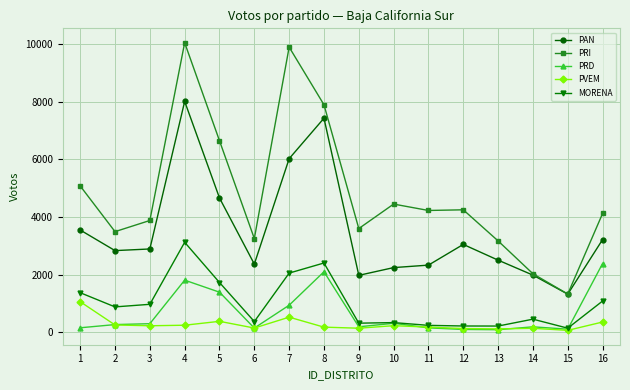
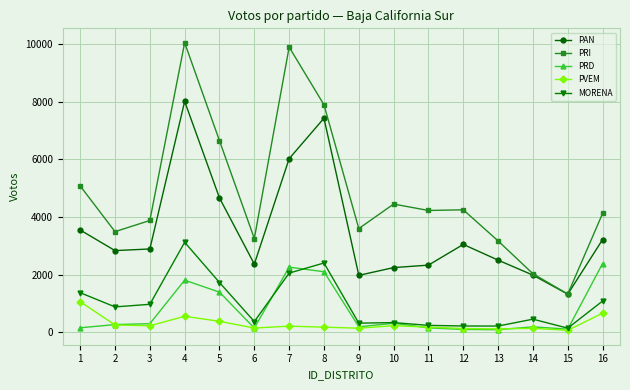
  {
    "PRD": {
      "1": 200,
      "4": 1800,
      "5": 1400,
-     "7": 900,
+     "7": 2300,
      "8": 2100,
      "16": 2400
    },
    "PVEM": {
      "1": 1100,
-     "4": 200,
+     "4": 500,
      "5": 400,
-     "7": 500,
+     "7": 200,
      "8": 200,
-     "16": 400
+     "16": 700
    }
  }
